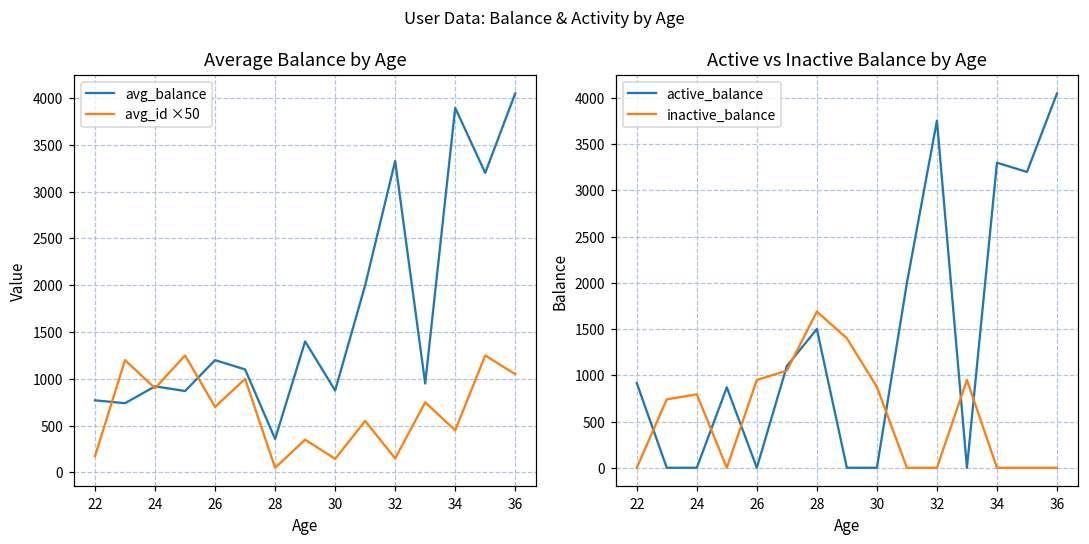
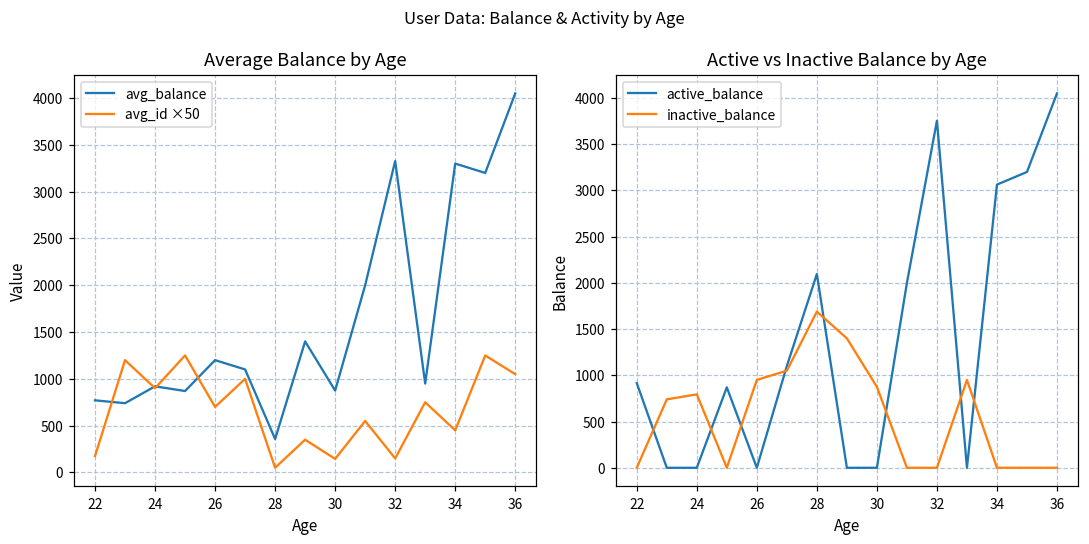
  {
    "Average Balance by Age": {
      "avg_balance": {
        "22": 800,
        "26": 1200,
        "28": 400,
        "30": 900,
        "32": 3300,
-       "34": 3900,
+       "34": 3300,
        "36": 4100
      },
      "avg_id ×50": {
        "22": 200,
        "26": 700,
        "28": 100,
        "30": 100,
        "32": 200,
        "34": 500,
        "36": 1100
      }
    },
    "Active vs Inactive Balance by Age": {
      "active_balance": {
        "22": 900,
        "24": 0,
        "26": 0,
-       "28": 1500,
+       "28": 2100,
        "30": 0,
        "32": 3800,
-       "34": 3300,
+       "34": 3100,
        "36": 4100
      },
      "inactive_balance": {
        "22": 0,
        "24": 800,
        "26": 1000,
        "28": 1700,
        "30": 900,
        "32": 0,
        "34": 0,
        "36": 0
      }
    }
  }
